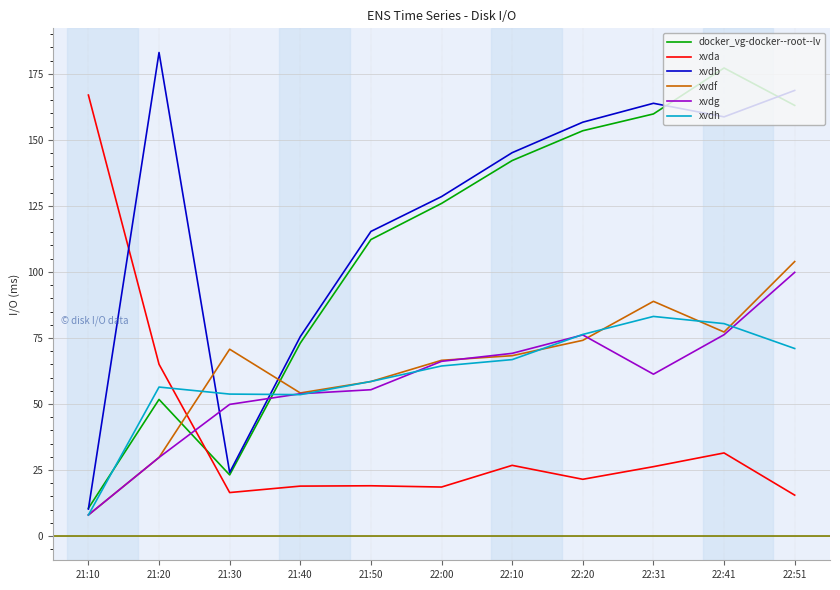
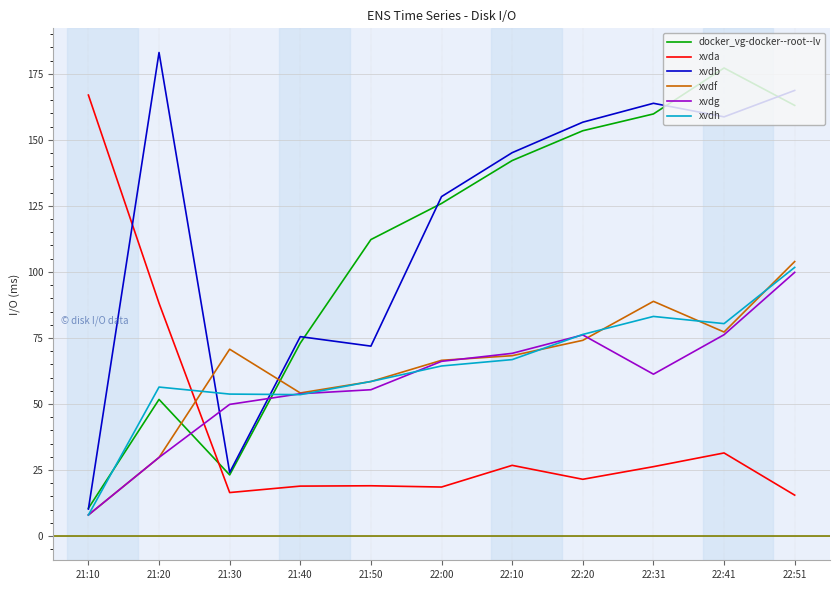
  {
    "docker_vg-docker--root--lv": {
      "21:20": 52,
      "21:40": 73,
      "21:50": 112,
      "22:00": 126,
      "22:10": 142,
      "22:20": 153,
      "22:31": 160
    },
    "xvda": {
      "21:10": 167,
-     "21:20": 65,
+     "21:20": 88,
      "21:30": 16,
      "21:40": 19,
      "21:50": 19,
      "22:00": 19,
      "22:10": 27,
      "22:20": 22,
      "22:31": 26,
      "22:41": 31,
      "22:51": 16
    },
    "xvdb": {
      "21:20": 183,
      "21:40": 75,
-     "21:50": 115,
+     "21:50": 72,
      "22:00": 129,
      "22:10": 145,
      "22:20": 157,
      "22:31": 164
    },
    "xvdf": {
      "21:30": 71,
      "22:20": 74,
      "22:31": 89,
      "22:41": 77,
      "22:51": 104
    },
    "xvdg": {
      "21:30": 50,
      "21:50": 55,
      "22:31": 61,
      "22:41": 76,
      "22:51": 100
    },
    "xvdh": {
      "21:20": 56,
      "21:30": 54,
      "22:00": 64,
      "22:10": 67,
      "22:31": 83,
      "22:41": 80,
-     "22:51": 71
+     "22:51": 102
    }
  }
